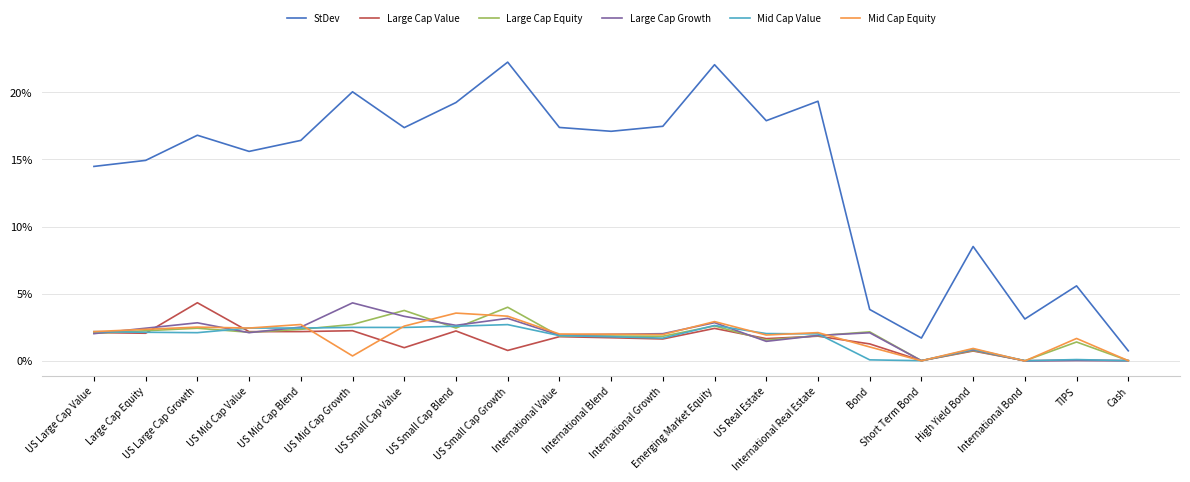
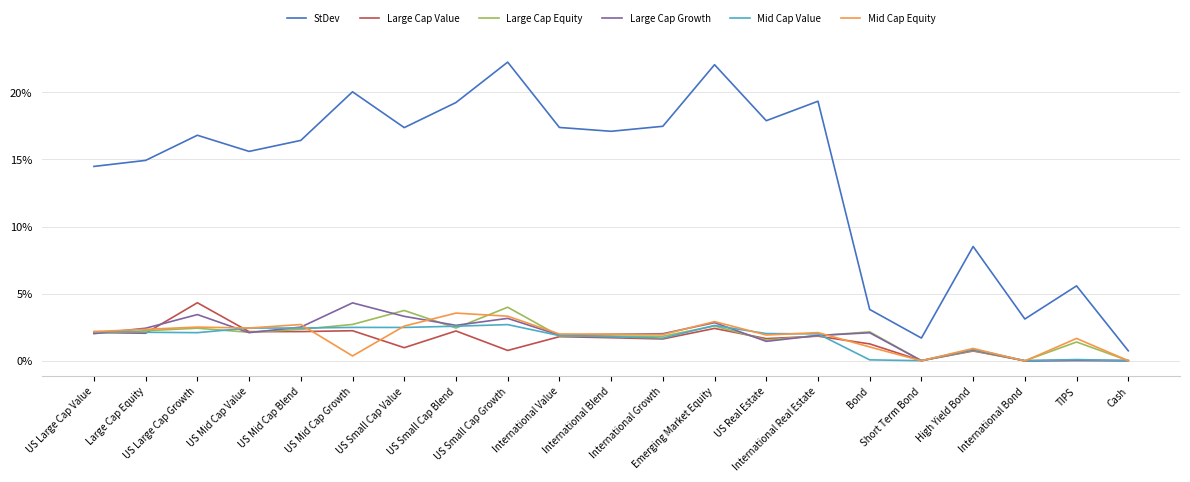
  {
    "Large Cap Value": {
      "US Large Cap Growth": "4.3%",
      "US Mid Cap Growth": "2.2%",
      "US Small Cap Value": "1.0%",
      "US Small Cap Blend": "2.2%",
      "US Small Cap Growth": "0.8%",
      "Bond": "1.3%"
    },
    "Large Cap Equity": {
      "US Mid Cap Growth": "2.7%",
      "US Small Cap Value": "3.7%",
      "US Small Cap Growth": "4.0%",
      "TIPS": "1.4%"
    },
    "Large Cap Growth": {
-     "US Large Cap Growth": "2.8%",
+     "US Large Cap Growth": "3.4%",
      "US Mid Cap Growth": "4.3%",
      "US Small Cap Value": "3.3%"
    },
    "Mid Cap Equity": {
      "US Mid Cap Blend": "2.7%",
      "US Mid Cap Growth": "0.4%",
      "US Small Cap Blend": "3.5%",
      "Bond": "1.0%",
      "TIPS": "1.7%"
    }
  }
